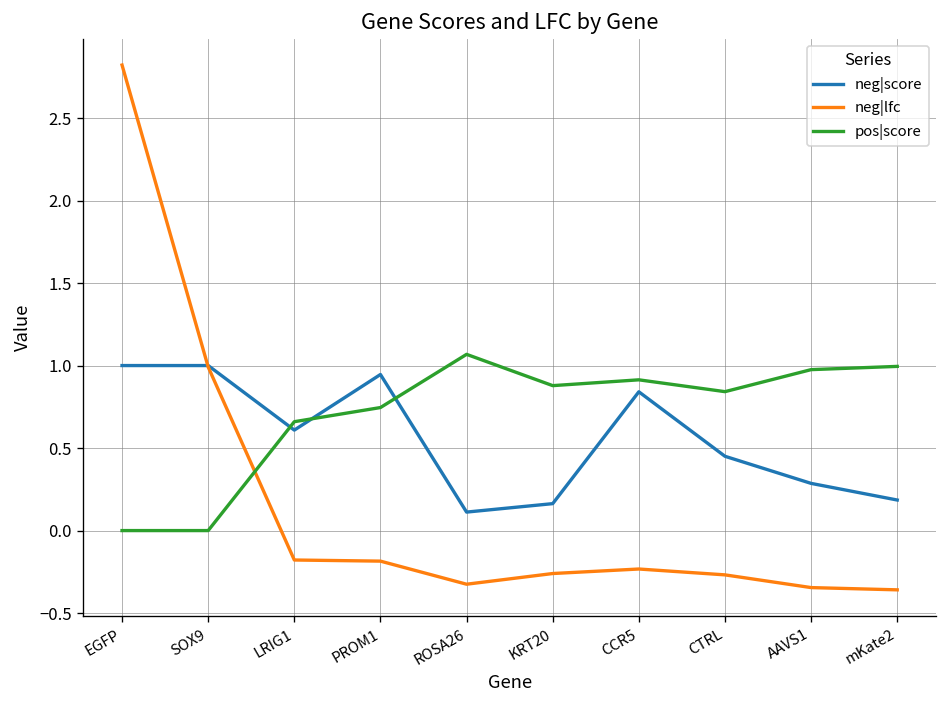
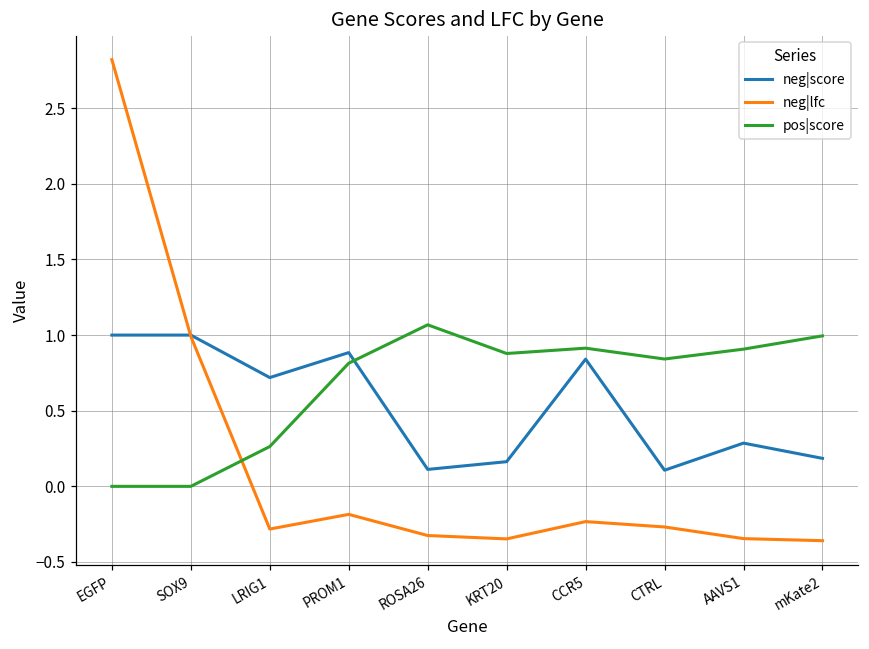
  {
    "neg|score": {
      "EGFP": 1.00,
-     "LRIG1": 0.61,
-     "PROM1": 0.95,
+     "LRIG1": 0.72,
+     "PROM1": 0.88,
      "ROSA26": 0.11,
      "KRT20": 0.16,
      "CCR5": 0.84,
-     "CTRL": 0.45,
+     "CTRL": 0.11,
      "AAVS1": 0.29,
      "mKate2": 0.19
    },
    "neg|lfc": {
      "EGFP": 2.82,
-     "LRIG1": -0.18,
+     "LRIG1": -0.28,
      "PROM1": -0.19,
      "ROSA26": -0.33,
-     "KRT20": -0.26,
+     "KRT20": -0.35,
      "CCR5": -0.23,
      "CTRL": -0.27,
      "AAVS1": -0.35,
      "mKate2": -0.36
    },
    "pos|score": {
      "EGFP": 0.00,
      "SOX9": 0.00,
-     "LRIG1": 0.66,
-     "PROM1": 0.75,
+     "LRIG1": 0.26,
+     "PROM1": 0.81,
      "ROSA26": 1.07,
      "KRT20": 0.88,
      "CCR5": 0.91,
      "CTRL": 0.84,
-     "AAVS1": 0.98,
+     "AAVS1": 0.91,
      "mKate2": 0.99
    }
  }
